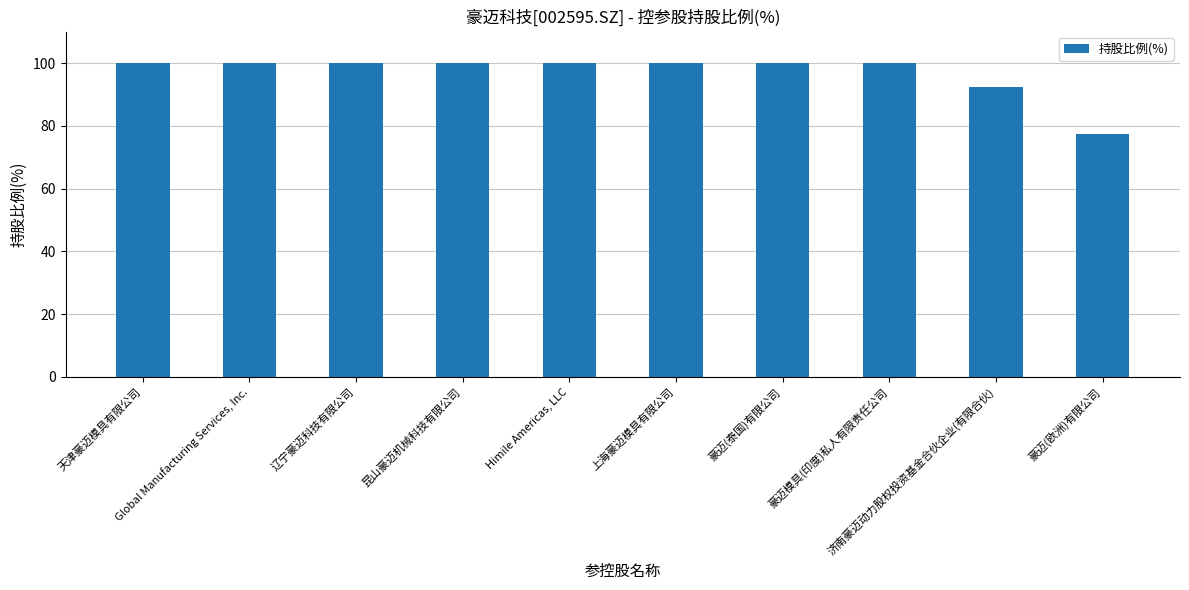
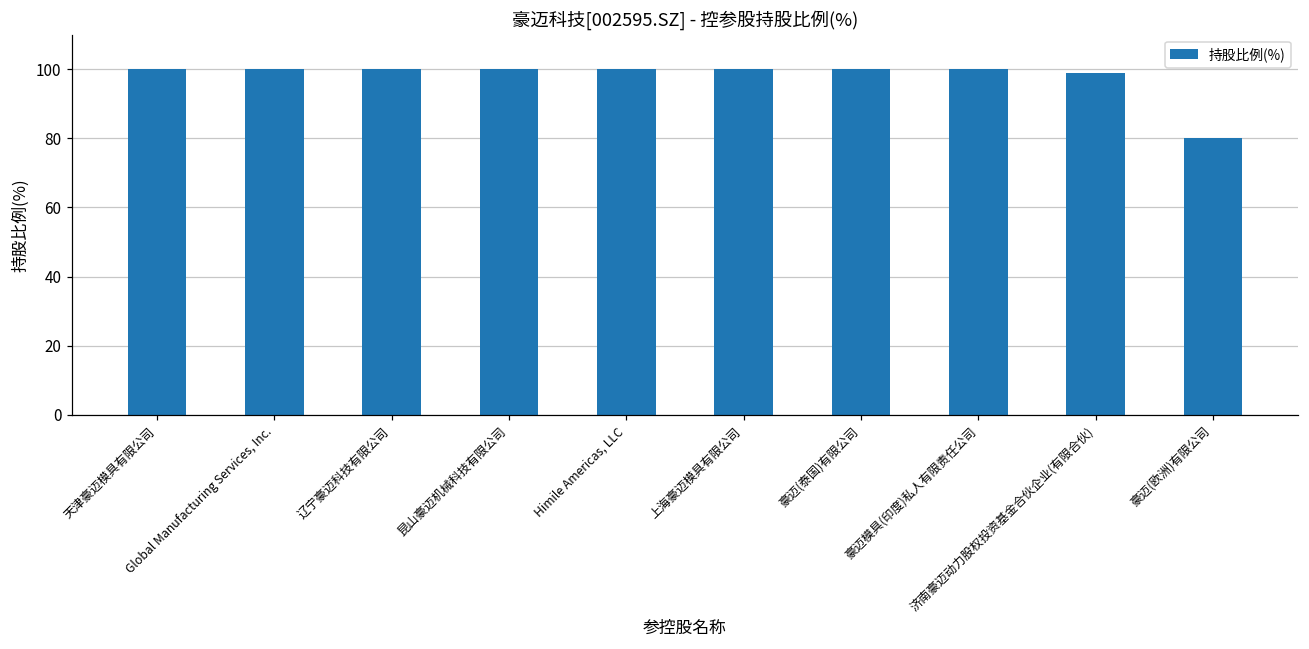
  {
    "天津豪迈模具有限公司": 100,
    "Global Manufacturing Services, Inc.": 100,
    "辽宁豪迈科技有限公司": 100,
    "昆山豪迈机械科技有限公司": 100,
    "Himile Americas, LLC": 100,
    "上海豪迈模具有限公司": 100,
    "豪迈(泰国)有限公司": 100,
    "豪迈模具(印度)私人有限责任公司": 100,
-   "济南豪迈动力股权投资基金合伙企业(有限合伙)": 92,
-   "豪迈(欧洲)有限公司": 77
+   "济南豪迈动力股权投资基金合伙企业(有限合伙)": 99,
+   "豪迈(欧洲)有限公司": 80
  }
